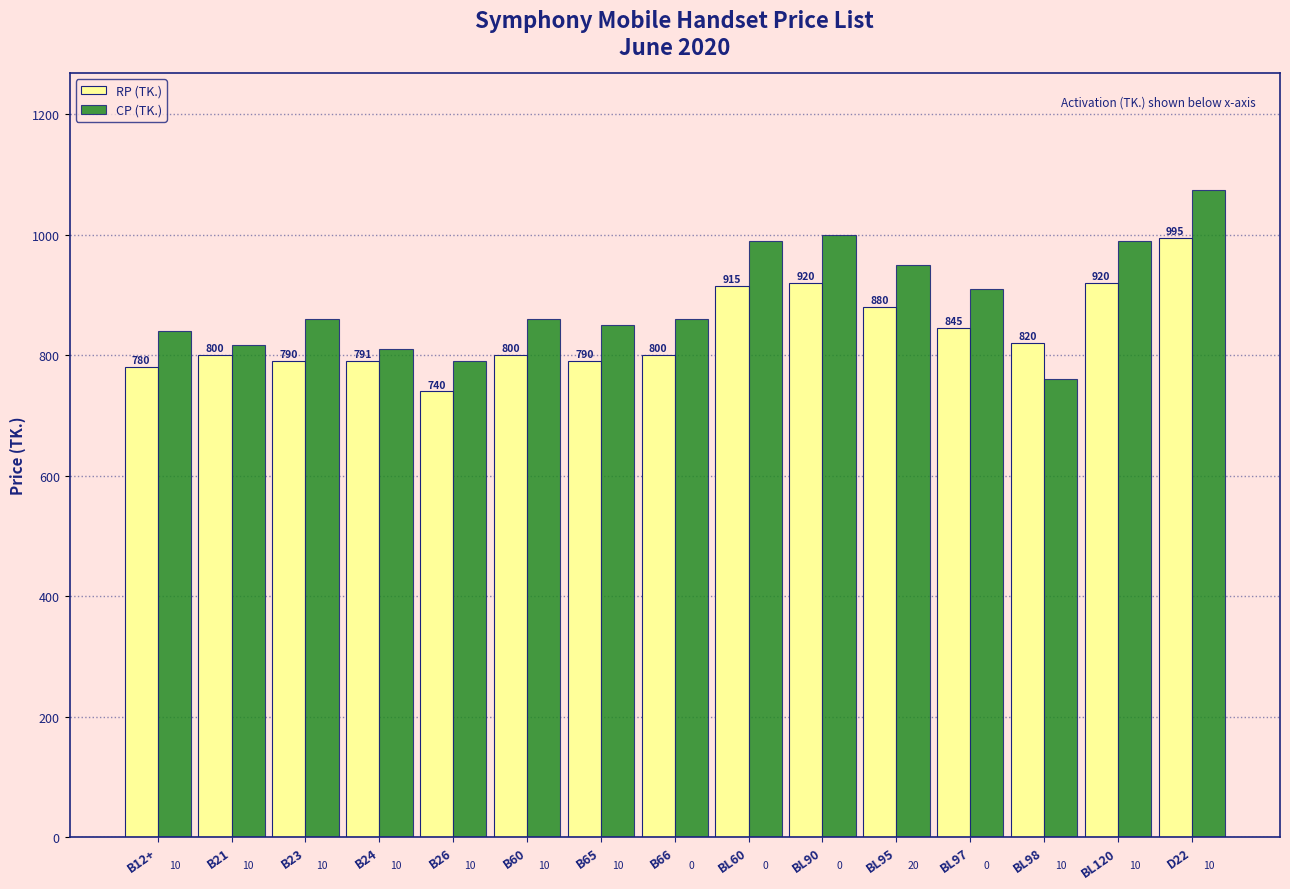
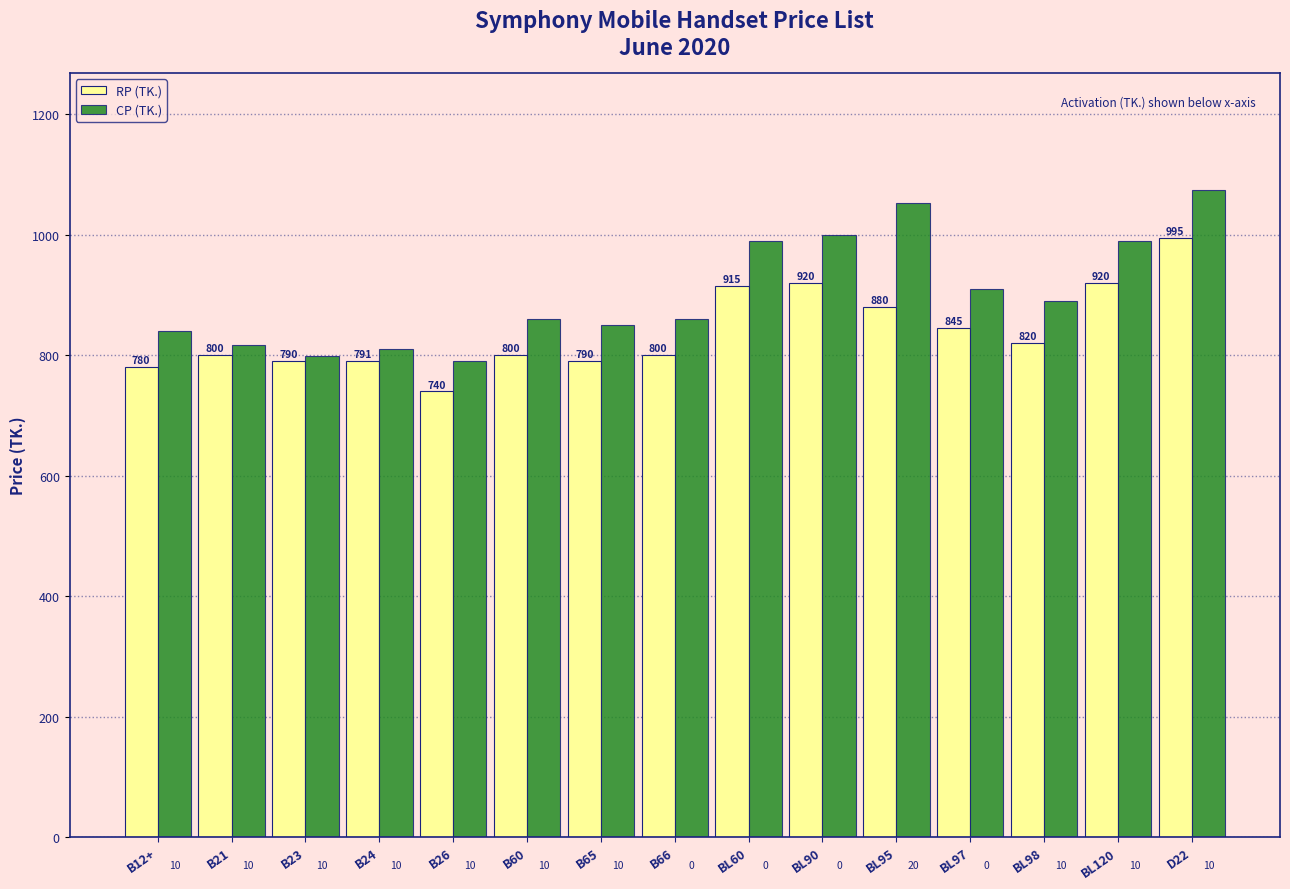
  {
    "RP (TK.)": {
      "B12+": 780,
      "B21": 800,
      "B23": 790,
      "B24": 791,
      "B26": 740,
      "B60": 800,
      "B65": 790,
      "B66": 800,
      "BL60": 915,
      "BL90": 920,
      "BL95": 880,
      "BL97": 845,
      "BL98": 820,
      "BL120": 920,
      "D22": 995
    },
    "CP (TK.)": {
      "B12+": 840,
      "B21": 820,
-     "B23": 860,
+     "B23": 800,
      "B24": 810,
      "B26": 790,
      "B60": 860,
      "B65": 850,
      "B66": 860,
      "BL60": 990,
      "BL90": 1000,
-     "BL95": 950,
+     "BL95": 1050,
      "BL97": 910,
-     "BL98": 760,
+     "BL98": 890,
      "BL120": 990,
      "D22": 1080
    }
  }
